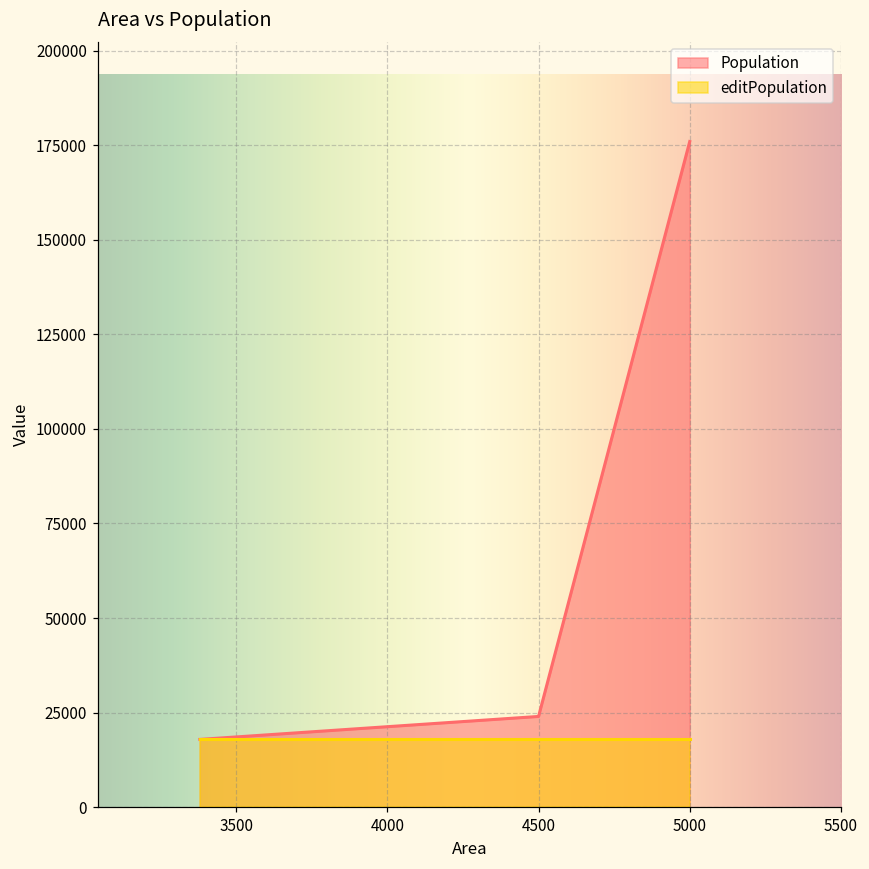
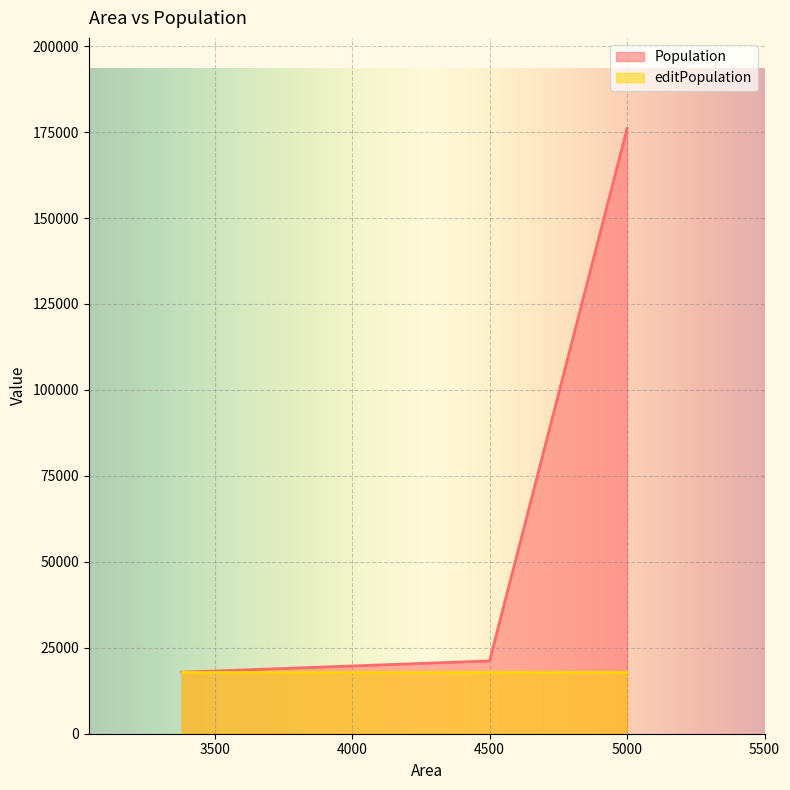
  {
    "Population": {
-     "4500": 24000,
+     "4500": 21000,
      "5000": 176000
    },
    "editPopulation": {
      "4500": 18000,
      "5000": 18000
    }
  }
